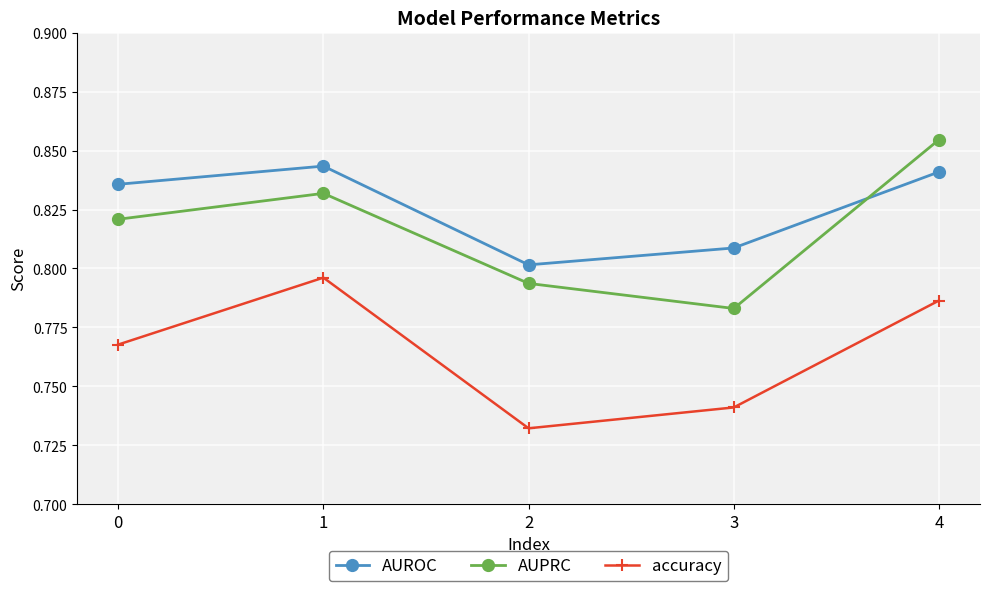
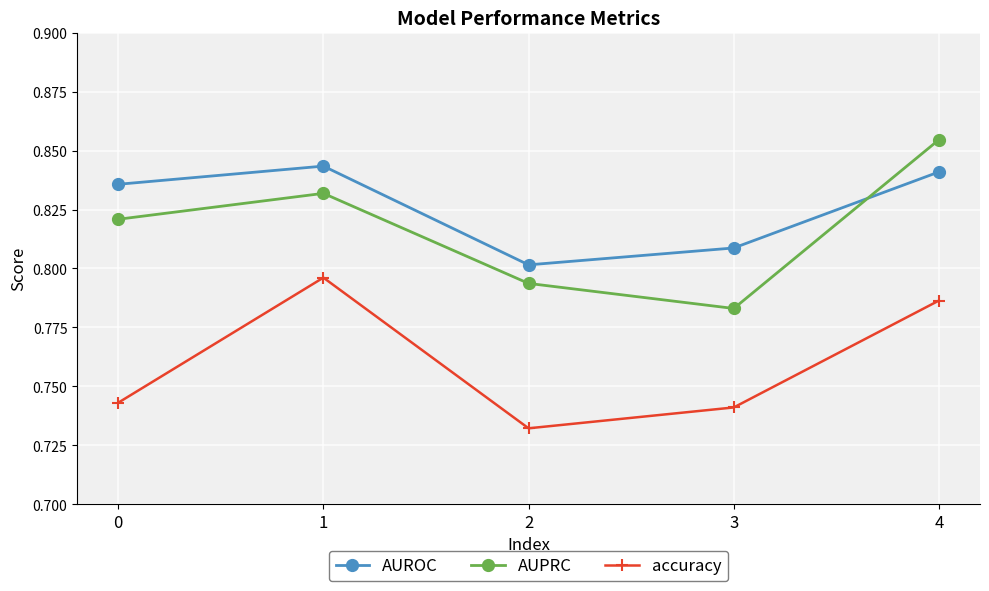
  {
    "AUROC": {
      "0": 0.836,
      "1": 0.843,
      "2": 0.802,
      "3": 0.809,
      "4": 0.841
    },
    "AUPRC": {
      "0": 0.821,
      "1": 0.832,
      "2": 0.794,
      "3": 0.783,
      "4": 0.855
    },
    "accuracy": {
-     "0": 0.768,
+     "0": 0.743,
      "1": 0.796,
      "2": 0.732,
      "3": 0.741,
      "4": 0.786
    }
  }
